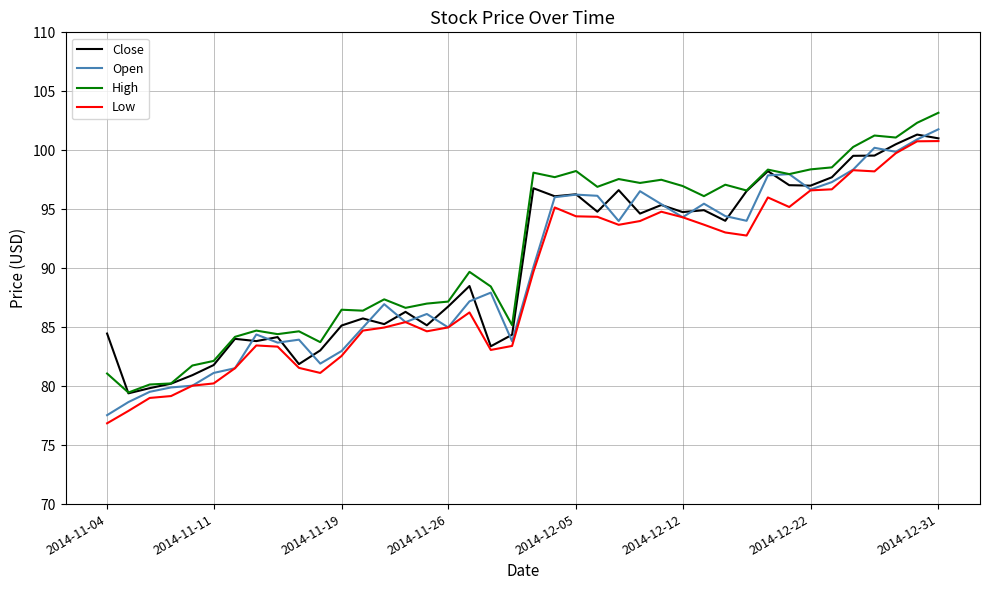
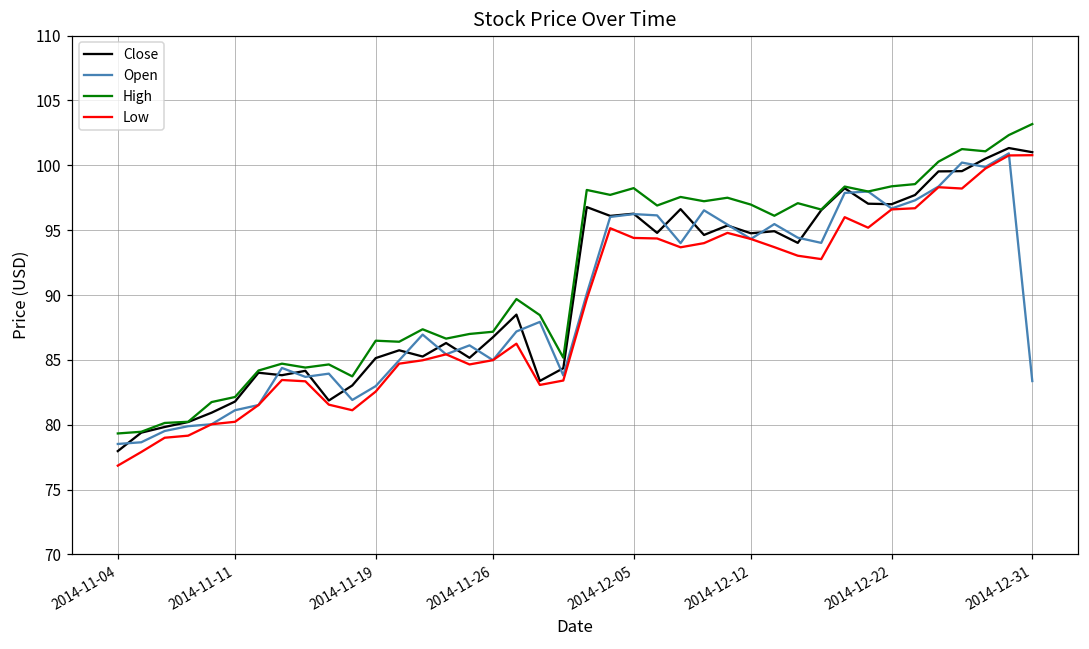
  {
    "Close": {
-     "2014-11-04": 84.5,
+     "2014-11-04": 78.0,
      "2014-12-31": 101.0
    },
    "Open": {
-     "2014-11-04": 77.5,
-     "2014-12-31": 101.8
+     "2014-11-04": 78.5,
+     "2014-12-31": 83.4
    },
    "High": {
-     "2014-11-04": 81.1,
+     "2014-11-04": 79.3,
      "2014-12-31": 103.2
    },
    "Low": {
      "2014-11-04": 76.9,
      "2014-12-31": 100.8
    }
  }
